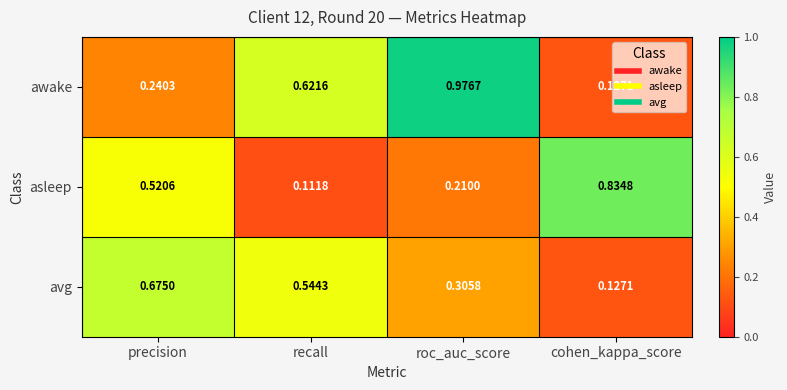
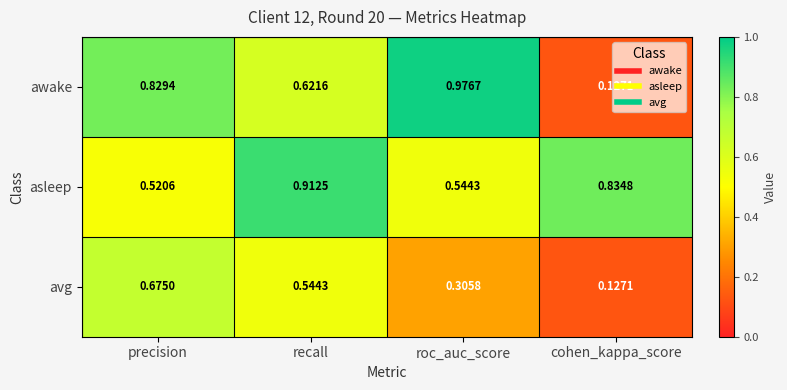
  {
    "awake": {
-     "precision": 0.2403,
+     "precision": 0.8294,
      "recall": 0.6216,
      "roc_auc_score": 0.9767
    },
    "asleep": {
      "precision": 0.5206,
-     "recall": 0.1118,
-     "roc_auc_score": 0.2100,
+     "recall": 0.9125,
+     "roc_auc_score": 0.5443,
      "cohen_kappa_score": 0.8348
    },
    "avg": {
      "precision": 0.6750,
      "recall": 0.5443,
      "roc_auc_score": 0.3058,
      "cohen_kappa_score": 0.1271
    }
  }
